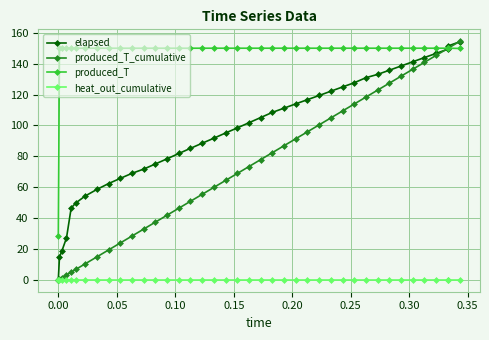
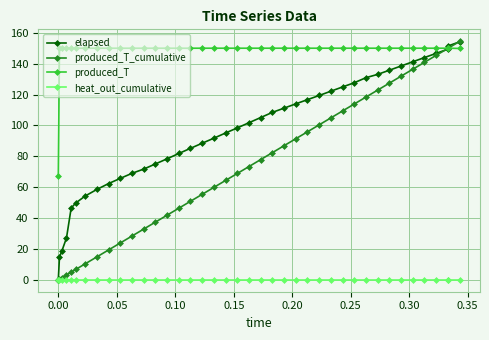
  {
    "produced_T": {
-     "0.00": 28
+     "0.00": 67
    }
  }
